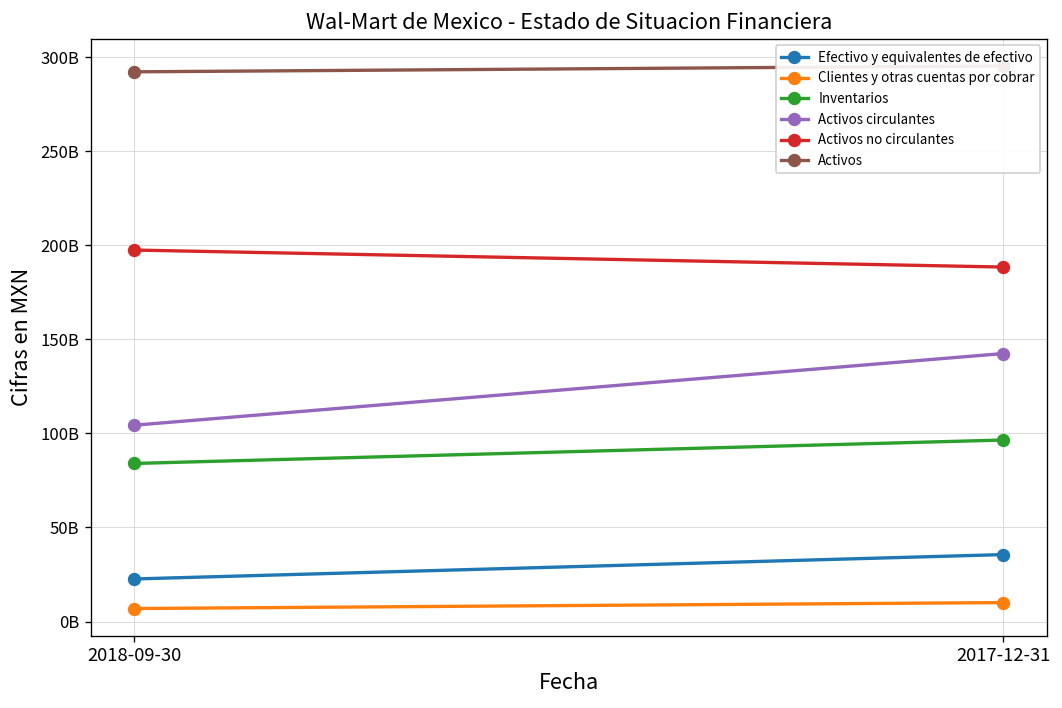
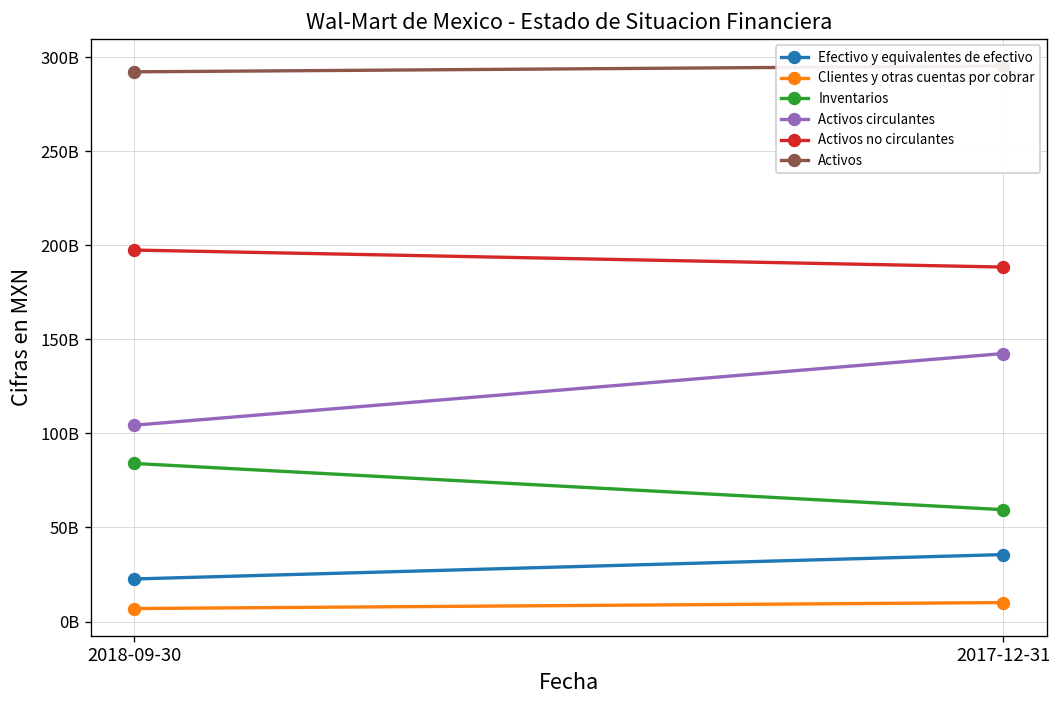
  {
    "Efectivo y equivalentes de efectivo": {
      "2018-09-30": 23000000000,
      "2017-12-31": 36000000000
    },
    "Clientes y otras cuentas por cobrar": {
      "2018-09-30": 7000000000,
      "2017-12-31": 10000000000
    },
    "Inventarios": {
      "2018-09-30": 84000000000,
-     "2017-12-31": 96000000000
+     "2017-12-31": 59000000000
    },
    "Activos circulantes": {
      "2018-09-30": 104000000000,
      "2017-12-31": 142000000000
    },
    "Activos no circulantes": {
      "2018-09-30": 197000000000,
      "2017-12-31": 188000000000
    },
    "Activos": {
      "2018-09-30": 292000000000
    }
  }
